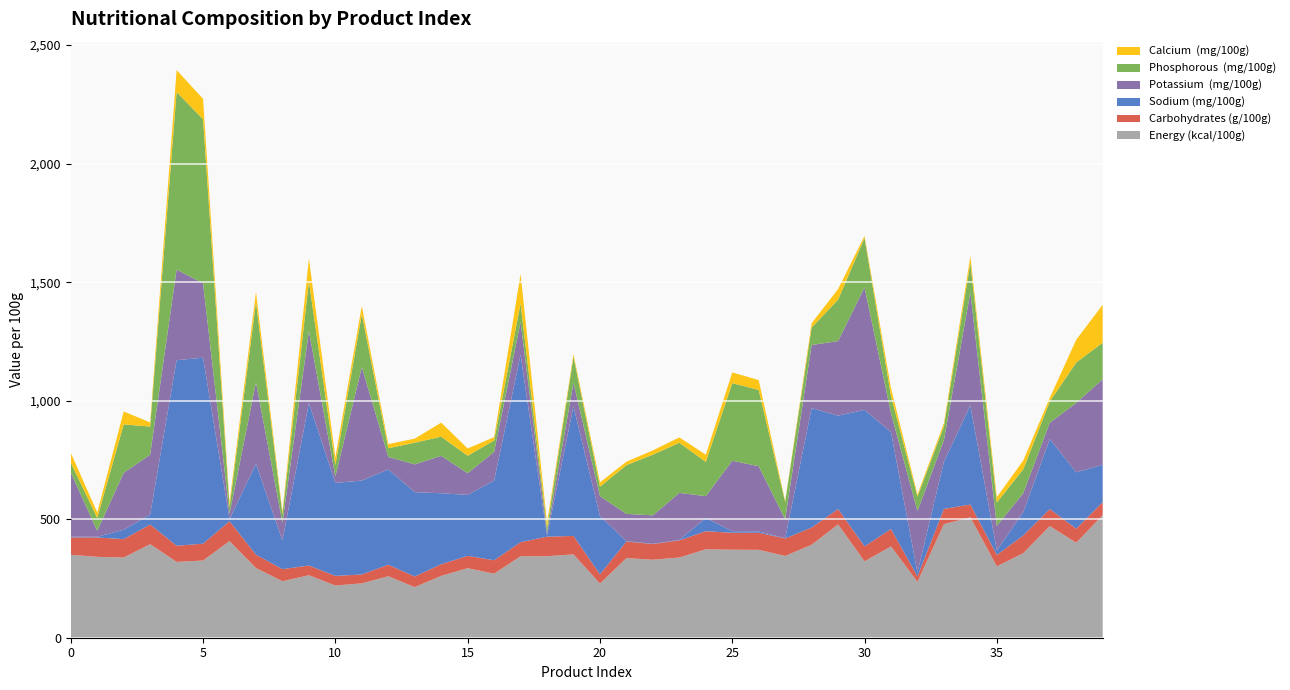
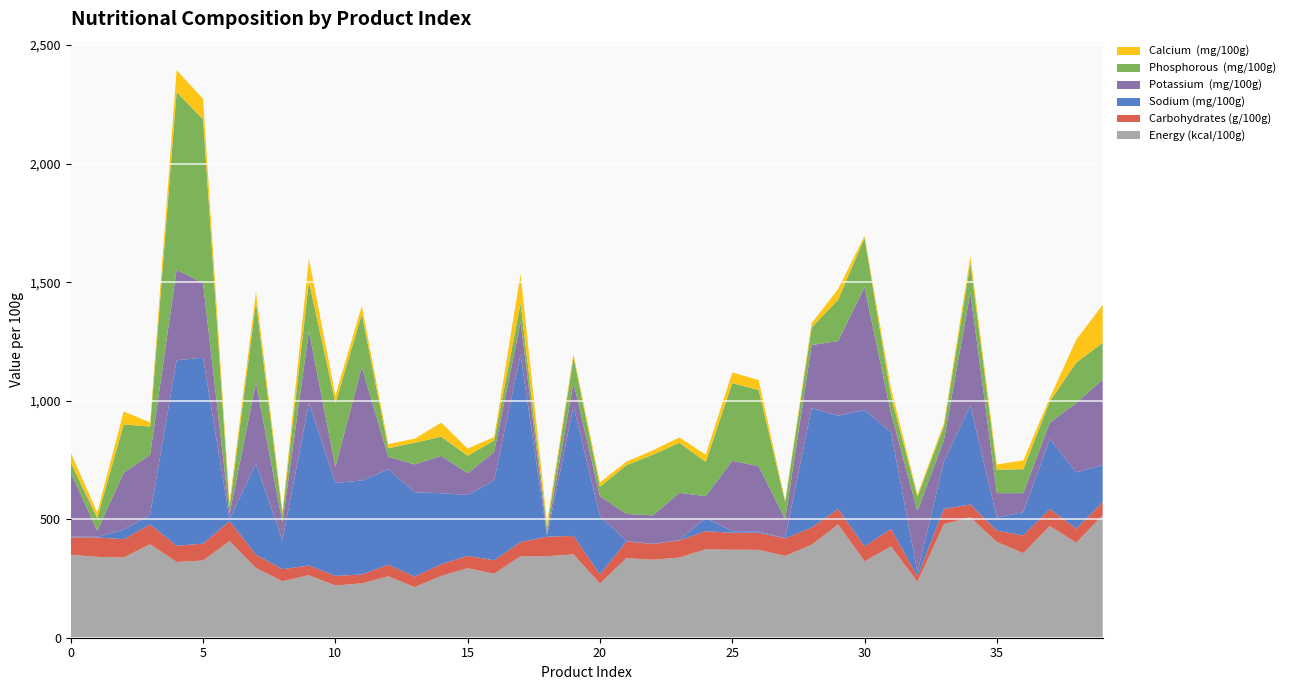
  {
    "Energy (kcal/100g)": {
      "0": 350,
      "5": 330,
      "10": 220,
      "15": 290,
      "20": 230,
      "25": 370,
      "30": 320,
-     "35": 300
+     "35": 400
    },
    "Carbohydrates (g/100g)": {
      "5": 70,
      "10": 40,
      "15": 50,
      "20": 40,
      "30": 60,
      "35": 50
    },
    "Sodium (mg/100g)": {
      "5": 780,
      "10": 390,
      "15": 260,
      "20": 250,
      "30": 580,
-     "35": 20
+     "35": 50
    },
    "Potassium (mg/100g)": {
      "0": 270,
      "5": 310,
-     "10": 30,
+     "10": 70,
      "15": 90,
      "20": 80,
      "25": 300,
      "30": 520,
      "35": 100
    },
    "Phosphorous (mg/100g)": {
      "0": 40,
      "5": 690,
-     "10": 50,
+     "10": 270,
      "15": 70,
      "20": 40,
      "25": 330,
      "35": 100
    },
    "Calcium (mg/100g)": {
      "0": 40,
      "5": 90,
      "10": 30,
      "15": 30,
      "20": 20,
      "25": 50,
      "35": 20
    }
  }
